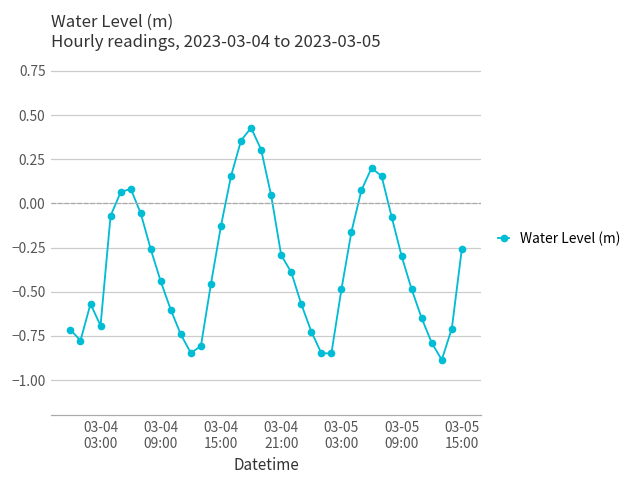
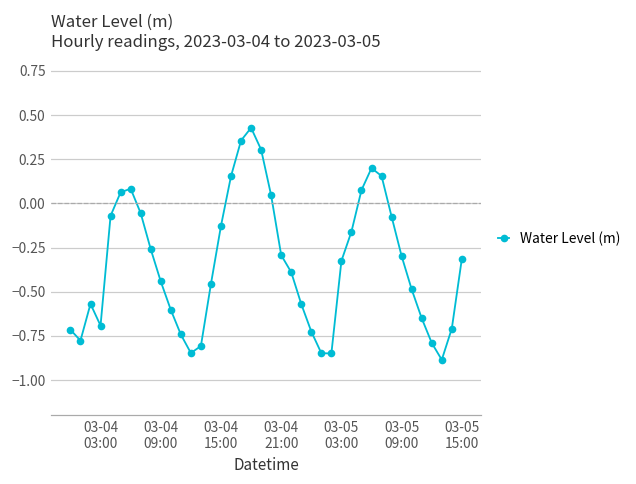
  {
    "03-04 03:00": -0.69,
    "03-04 09:00": -0.44,
    "03-04 15:00": -0.13,
    "03-04 21:00": -0.29,
-   "03-05 03:00": -0.49,
+   "03-05 03:00": -0.33,
    "03-05 09:00": -0.30,
-   "03-05 15:00": -0.26
+   "03-05 15:00": -0.31
  }
